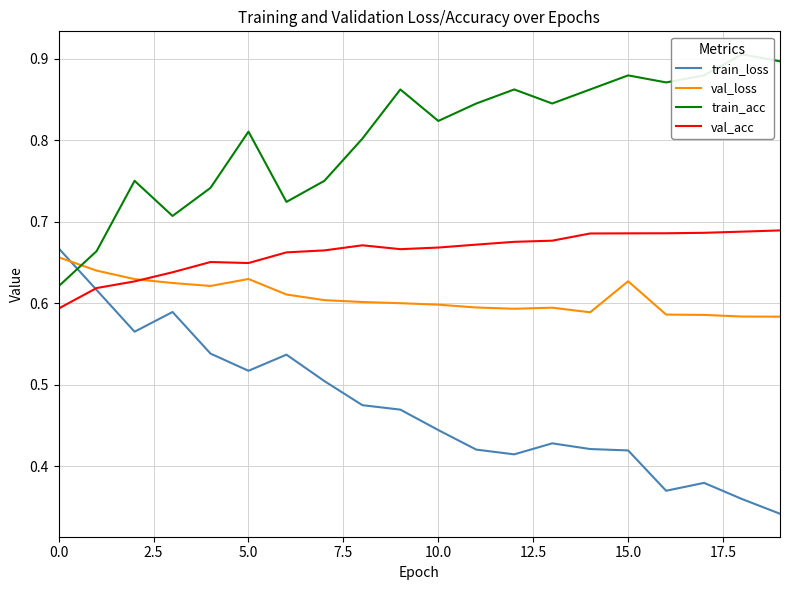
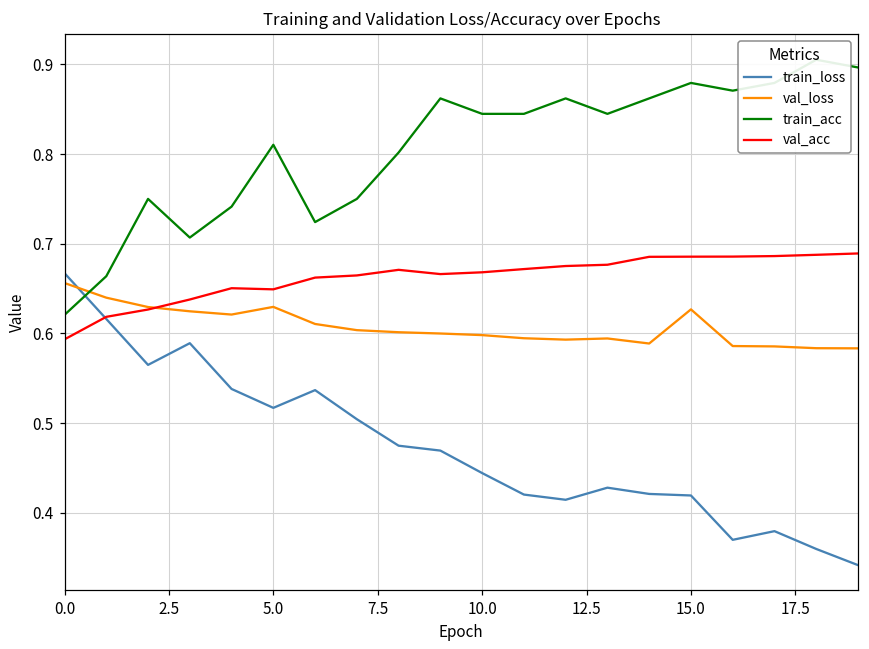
  {
    "train_loss": {
      "0.0": 0.67,
      "5.0": 0.52,
      "10.0": 0.44,
      "15.0": 0.42
    },
    "val_loss": {
      "0.0": 0.66,
      "5.0": 0.63,
      "10.0": 0.60,
      "15.0": 0.63
    },
    "train_acc": {
      "0.0": 0.62,
      "5.0": 0.81,
-     "10.0": 0.82,
+     "10.0": 0.84,
      "15.0": 0.88
    },
    "val_acc": {
      "0.0": 0.59,
      "5.0": 0.65,
      "10.0": 0.67,
      "15.0": 0.69
    }
  }
